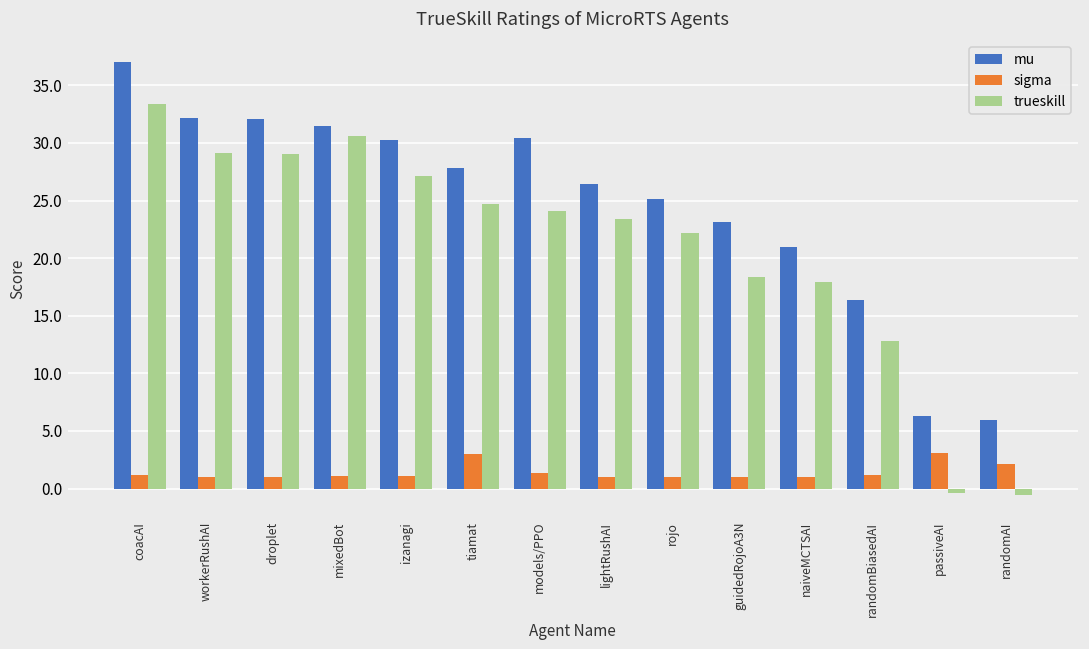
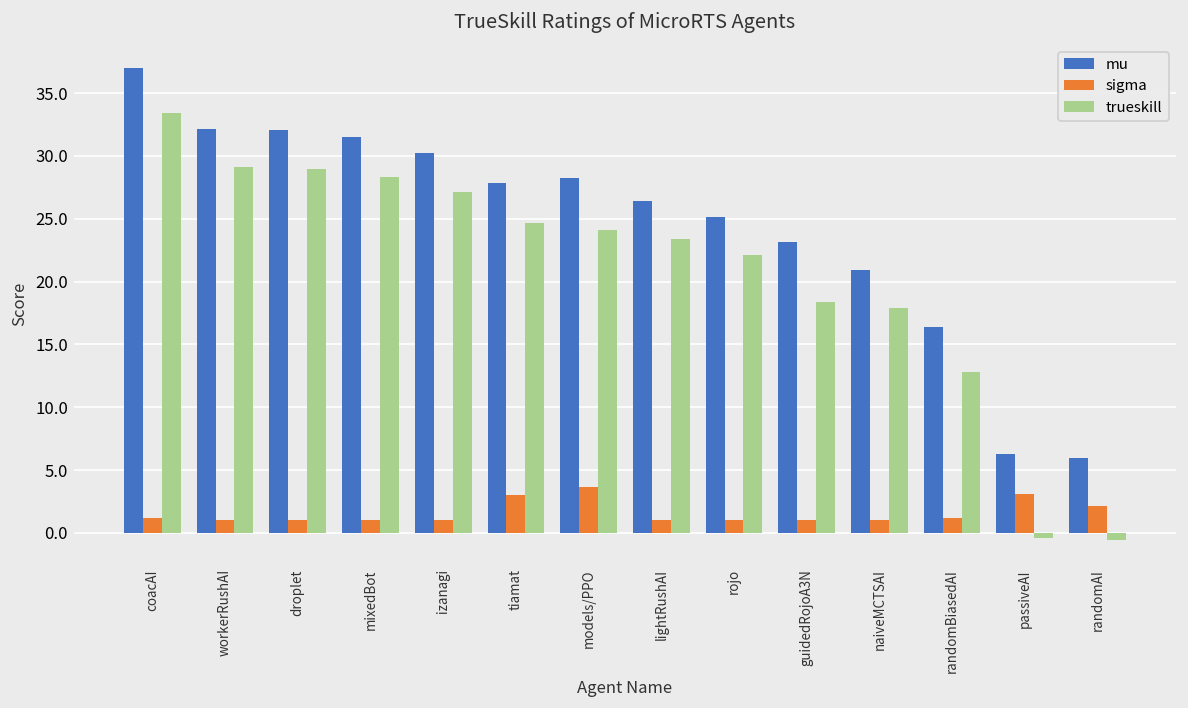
  {
    "mu": {
      "coacAI": 37.0,
      "workerRushAI": 32.2,
      "droplet": 32.0,
      "mixedBot": 31.5,
      "izanagi": 30.3,
      "tiamat": 27.8,
-     "models/PPO": 30.4,
+     "models/PPO": 28.3,
      "lightRushAI": 26.4,
      "rojo": 25.2,
      "guidedRojoA3N": 23.1,
      "naiveMCTSAI": 20.9,
      "randomBiasedAI": 16.4,
      "passiveAI": 6.3,
      "randomAI": 5.9
    },
    "sigma": {
      "coacAI": 1.2,
      "workerRushAI": 1.0,
      "droplet": 1.0,
      "mixedBot": 1.1,
      "izanagi": 1.0,
      "tiamat": 3.0,
-     "models/PPO": 1.4,
+     "models/PPO": 3.6,
      "lightRushAI": 1.0,
      "rojo": 1.0,
      "guidedRojoA3N": 1.0,
      "naiveMCTSAI": 1.0,
      "randomBiasedAI": 1.2,
      "passiveAI": 3.1,
      "randomAI": 2.2
    },
    "trueskill": {
      "coacAI": 33.4,
      "workerRushAI": 29.1,
      "droplet": 29.0,
-     "mixedBot": 30.6,
+     "mixedBot": 28.3,
      "izanagi": 27.1,
      "tiamat": 24.7,
      "models/PPO": 24.1,
      "lightRushAI": 23.4,
      "rojo": 22.2,
      "guidedRojoA3N": 18.3,
      "naiveMCTSAI": 17.9,
      "randomBiasedAI": 12.8,
      "passiveAI": -0.4,
      "randomAI": -0.5
    }
  }
